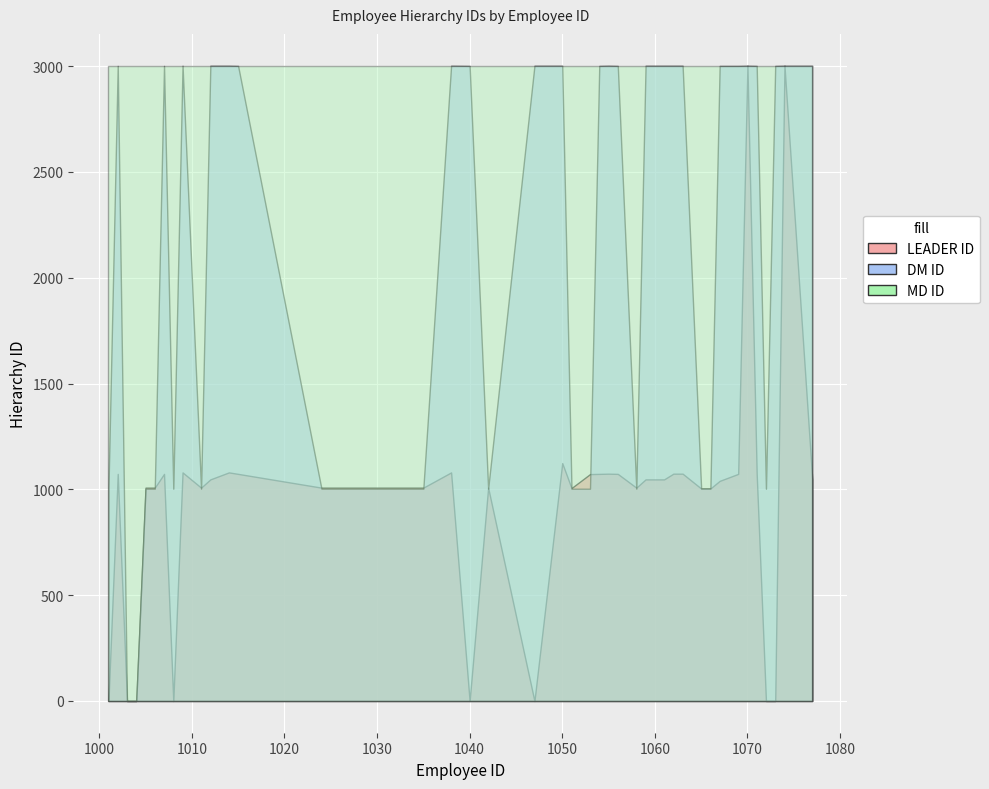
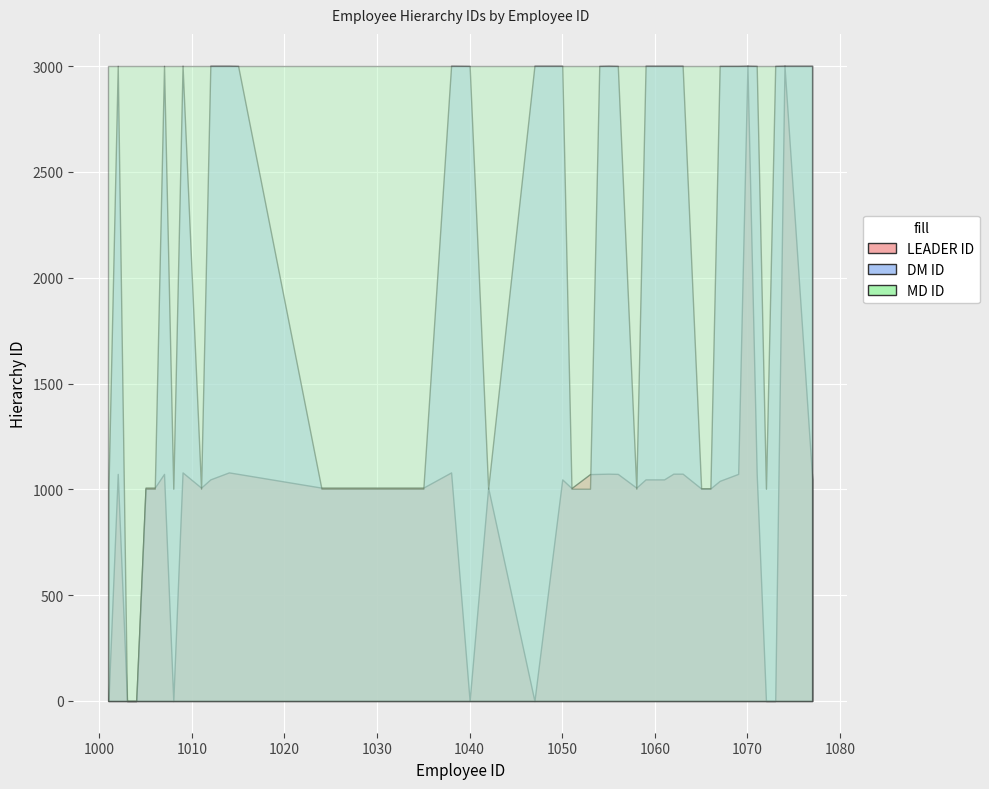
  {
    "LEADER ID": {
      "1040": 0,
-     "1050": 1120
+     "1050": 1050
    }
  }
